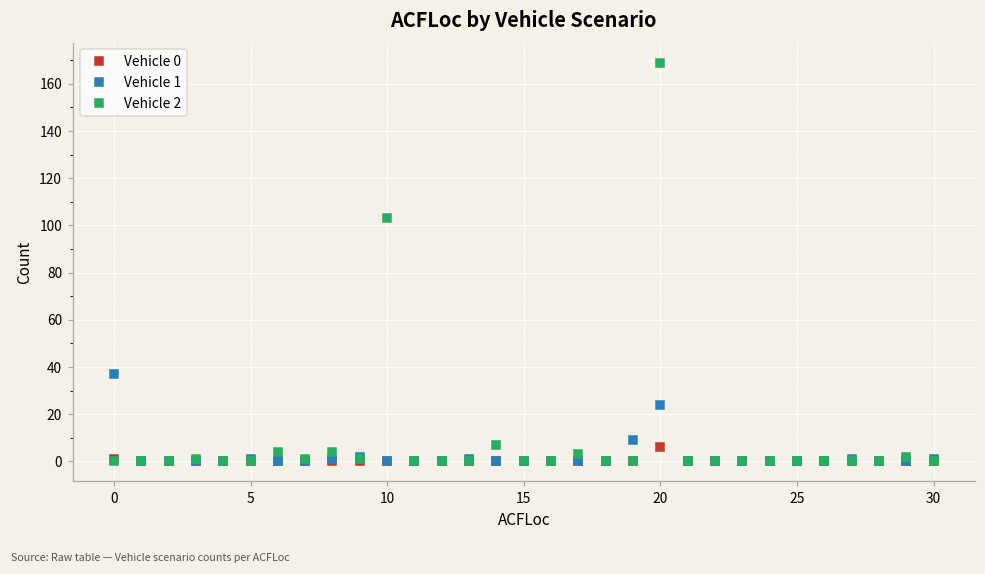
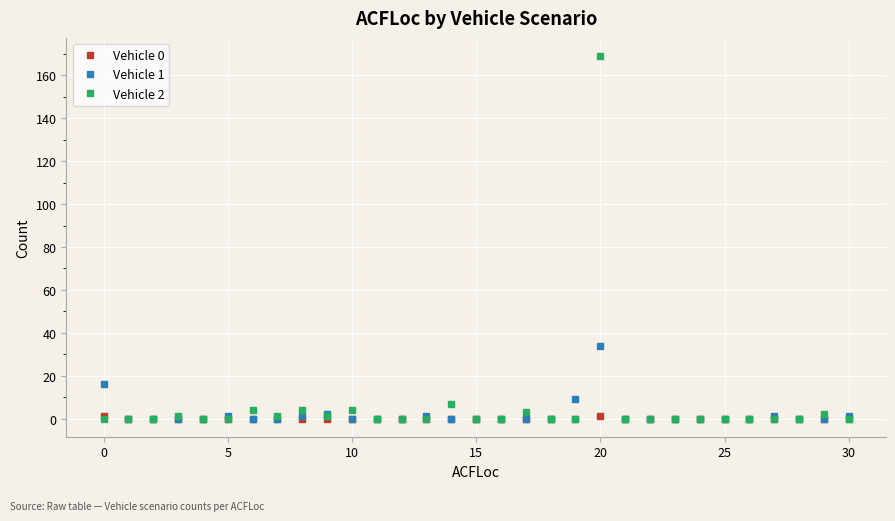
  {
    "Vehicle 0": {
-     "20": 6
+     "20": 1
    },
    "Vehicle 1": {
-     "0": 37,
-     "20": 24
+     "0": 16,
+     "20": 34
    },
    "Vehicle 2": {
-     "10": 103,
+     "10": 4,
      "20": 169
    }
  }
